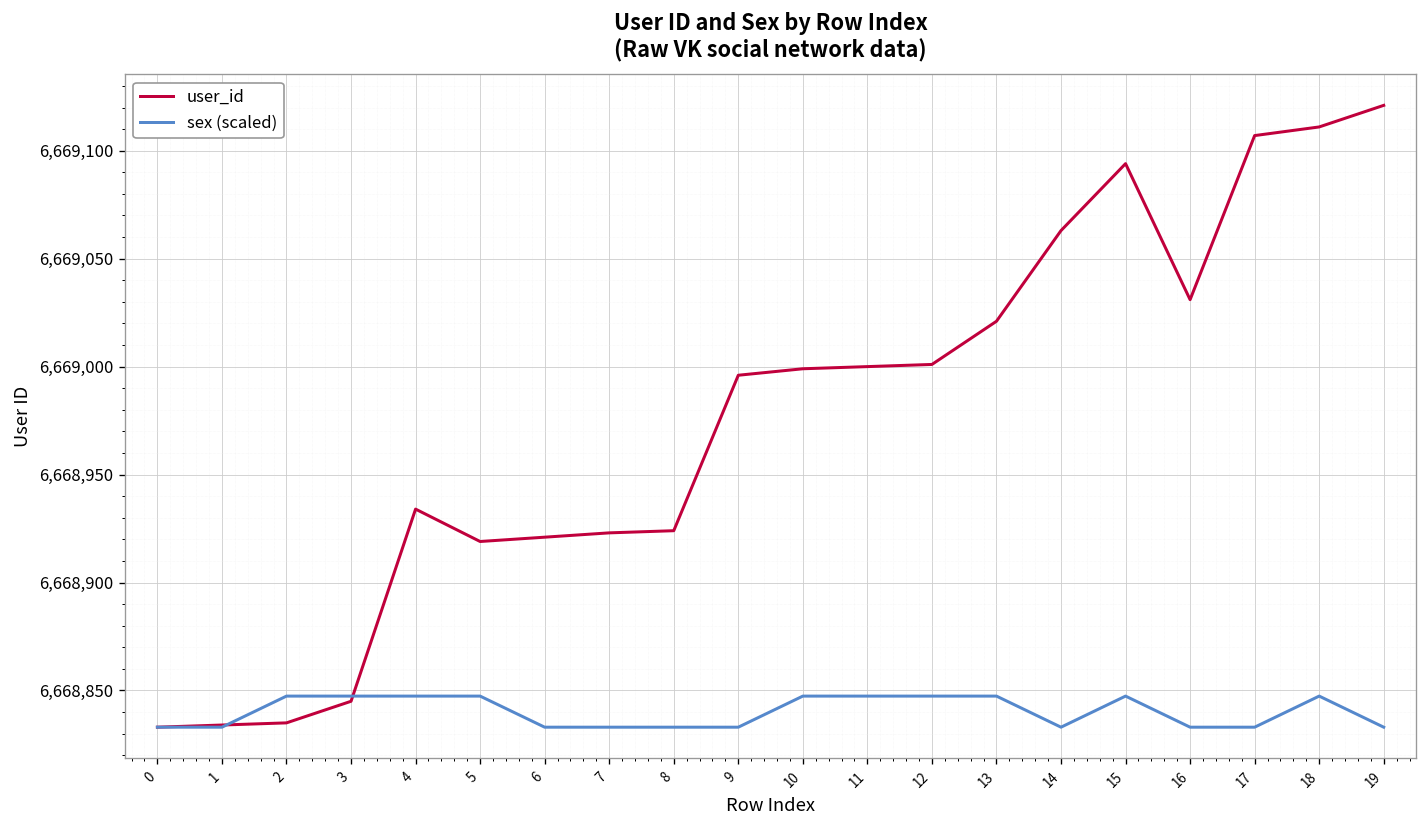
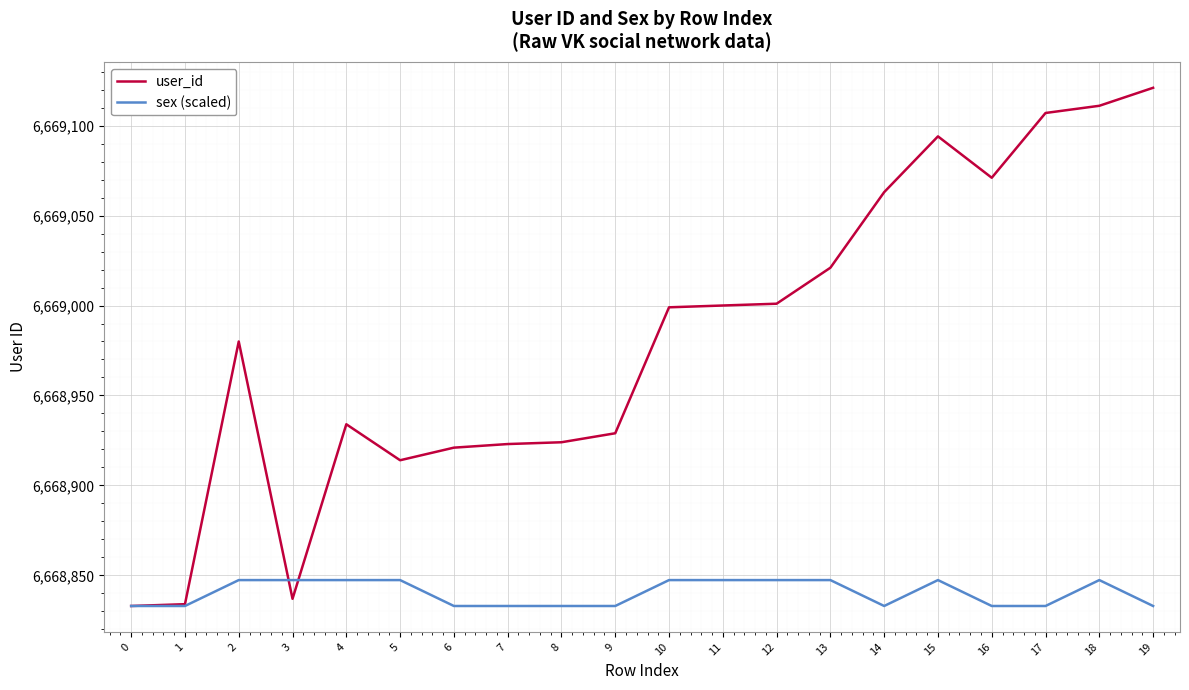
  {
    "user_id": {
-     "2": "6,668,835",
-     "3": "6,668,845",
+     "2": "6,668,980",
+     "3": "6,668,837",
      "4": "6,668,934",
-     "5": "6,668,919",
+     "5": "6,668,914",
      "6": "6,668,921",
      "7": "6,668,923",
      "8": "6,668,924",
-     "9": "6,668,996",
+     "9": "6,668,929",
      "10": "6,668,999",
      "11": "6,669,000",
      "12": "6,669,001",
      "13": "6,669,021",
      "14": "6,669,063",
      "15": "6,669,094",
-     "16": "6,669,031",
+     "16": "6,669,071",
      "17": "6,669,107",
      "18": "6,669,111",
      "19": "6,669,121"
    },
    "sex (scaled)": {
      "2": "6,668,847",
      "3": "6,668,847",
      "4": "6,668,847",
      "5": "6,668,847",
      "6": "6,668,833",
      "7": "6,668,833",
      "8": "6,668,833",
      "9": "6,668,833",
      "10": "6,668,847",
      "11": "6,668,847",
      "12": "6,668,847",
      "13": "6,668,847",
      "14": "6,668,833",
      "15": "6,668,847",
      "16": "6,668,833",
      "17": "6,668,833",
      "18": "6,668,847",
      "19": "6,668,833"
    }
  }
